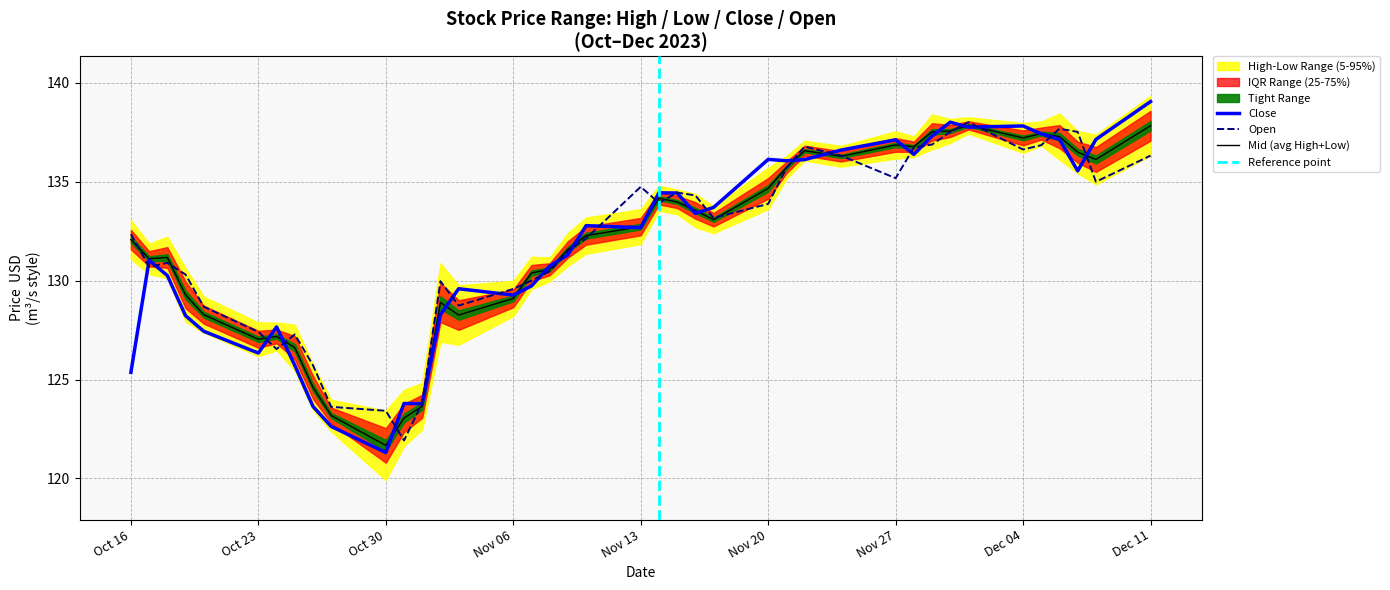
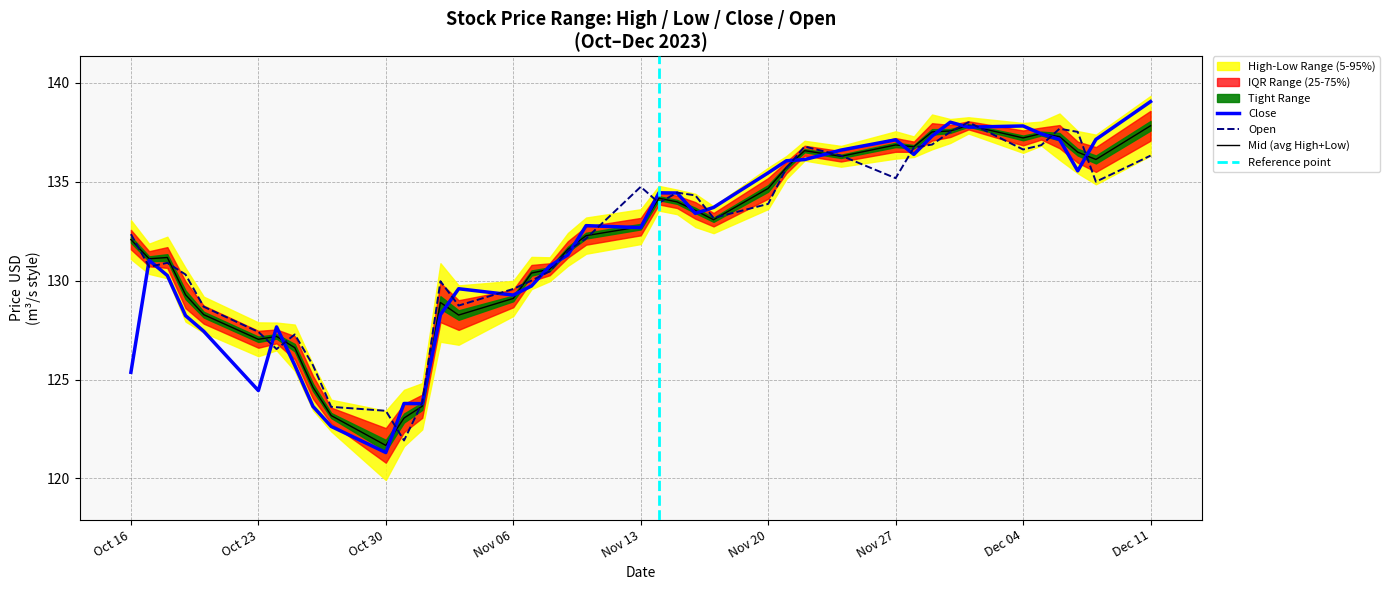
  {
    "Close": {
      "Oct 16": 125.4,
-     "Oct 23": 126.3,
+     "Oct 23": 124.4,
      "Oct 30": 121.3,
-     "Nov 20": 136.1,
+     "Nov 20": 135.4,
      "Dec 04": 137.8,
      "Dec 11": 139.1
    },
    "Open": {
      "Nov 13": 134.7,
      "Nov 20": 133.9,
      "Nov 27": 135.2,
      "Dec 04": 136.6,
      "Dec 11": 136.3
    },
    "Mid (avg High+Low)": {
      "Oct 16": 132.1,
      "Oct 23": 127.0,
      "Oct 30": 121.7,
      "Nov 06": 129.1,
      "Nov 20": 134.7,
      "Dec 11": 137.8
    }
  }
